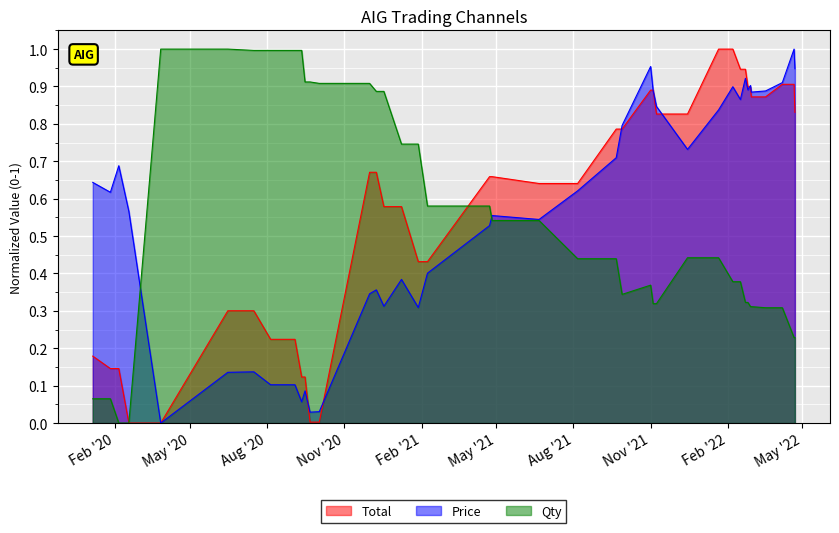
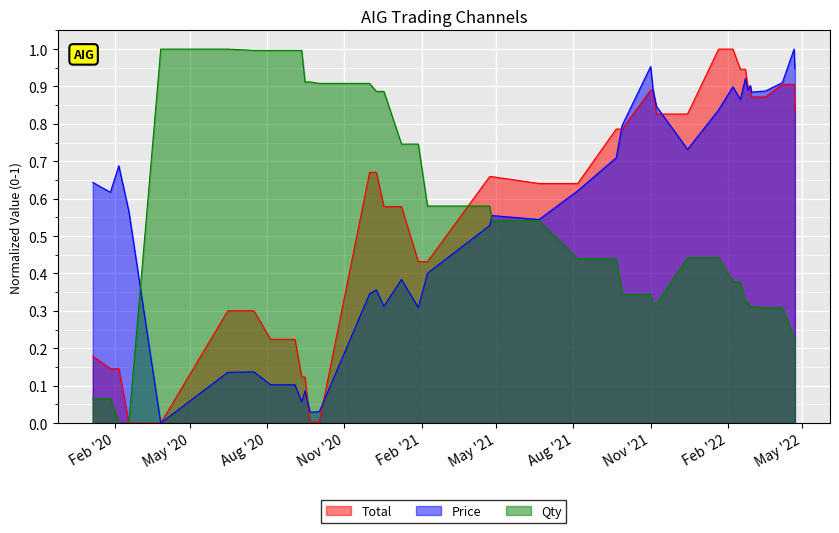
  {
    "Total": {
      "Nov '21": 0.89
    },
    "Price": {
      "Nov '21": 0.95
    },
    "Qty": {
-     "Nov '21": 0.37
+     "Nov '21": 0.34
    }
  }
